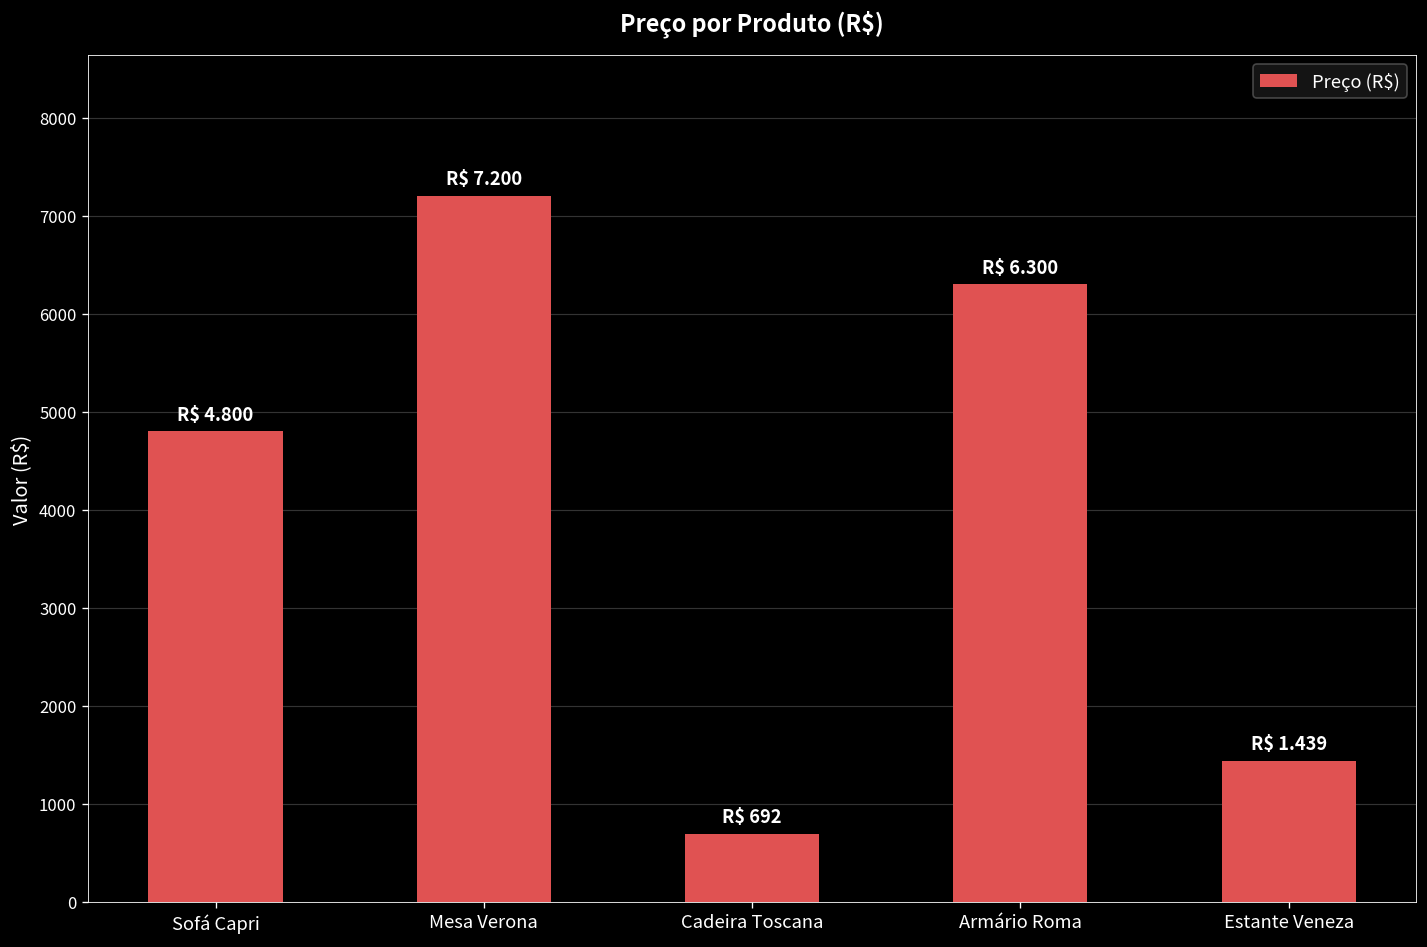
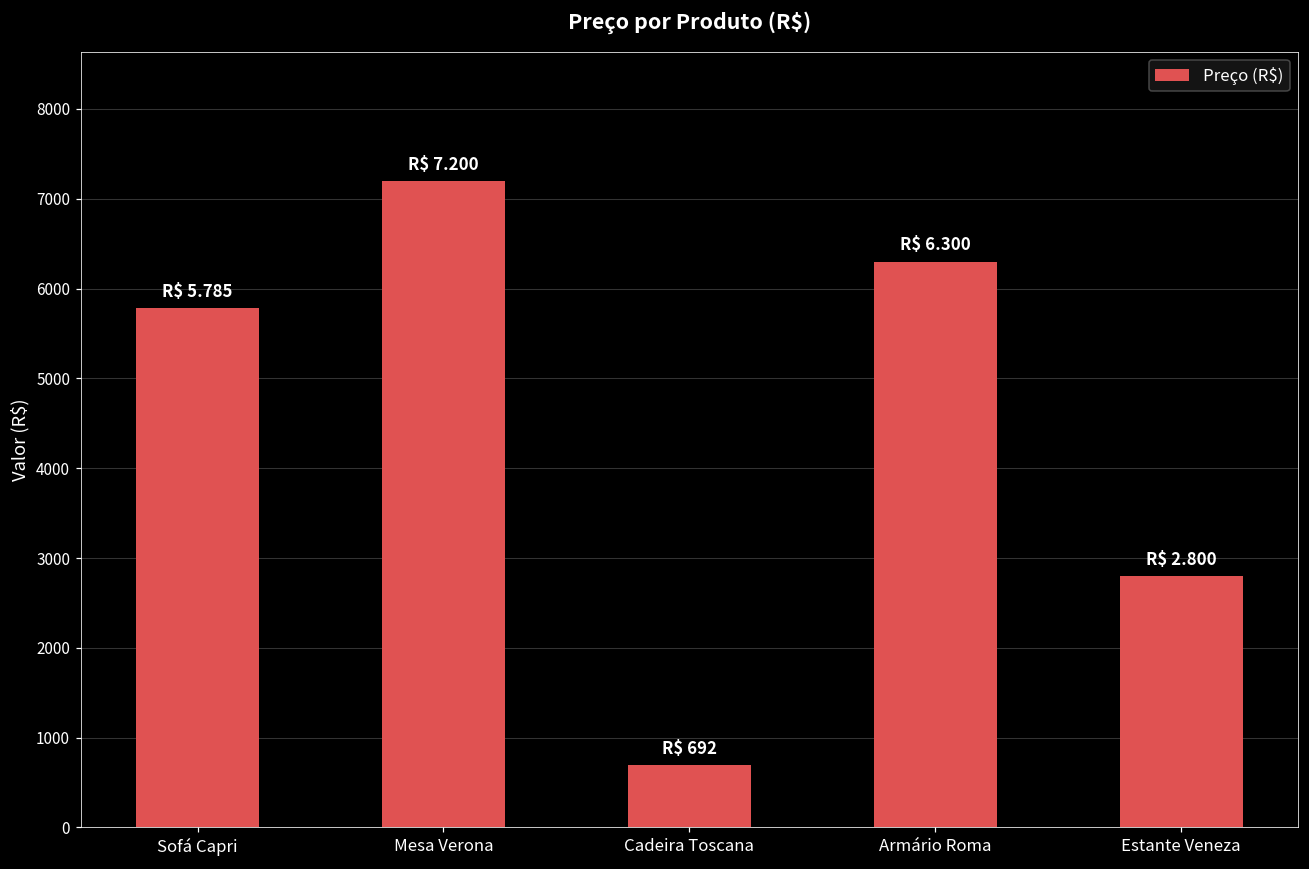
  {
-   "Sofá Capri": 4.800,
+   "Sofá Capri": 5.785,
    "Cadeira Toscana": 692,
-   "Estante Veneza": 1.439
+   "Estante Veneza": 2.800
  }
